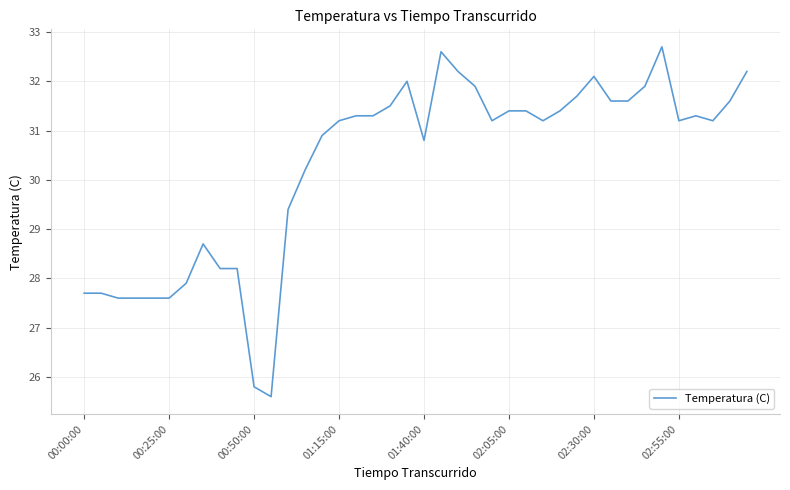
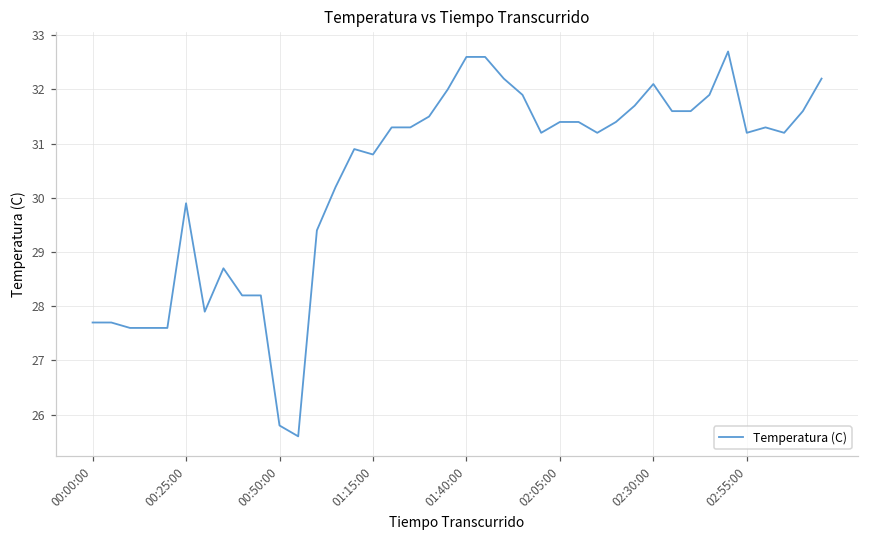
  {
    "00:00:00": 27.7,
-   "00:25:00": 27.6,
+   "00:25:00": 29.9,
    "00:50:00": 25.8,
-   "01:15:00": 31.2,
-   "01:40:00": 30.8,
+   "01:15:00": 30.8,
+   "01:40:00": 32.6,
    "02:05:00": 31.4,
    "02:30:00": 32.1,
    "02:55:00": 31.2
  }
